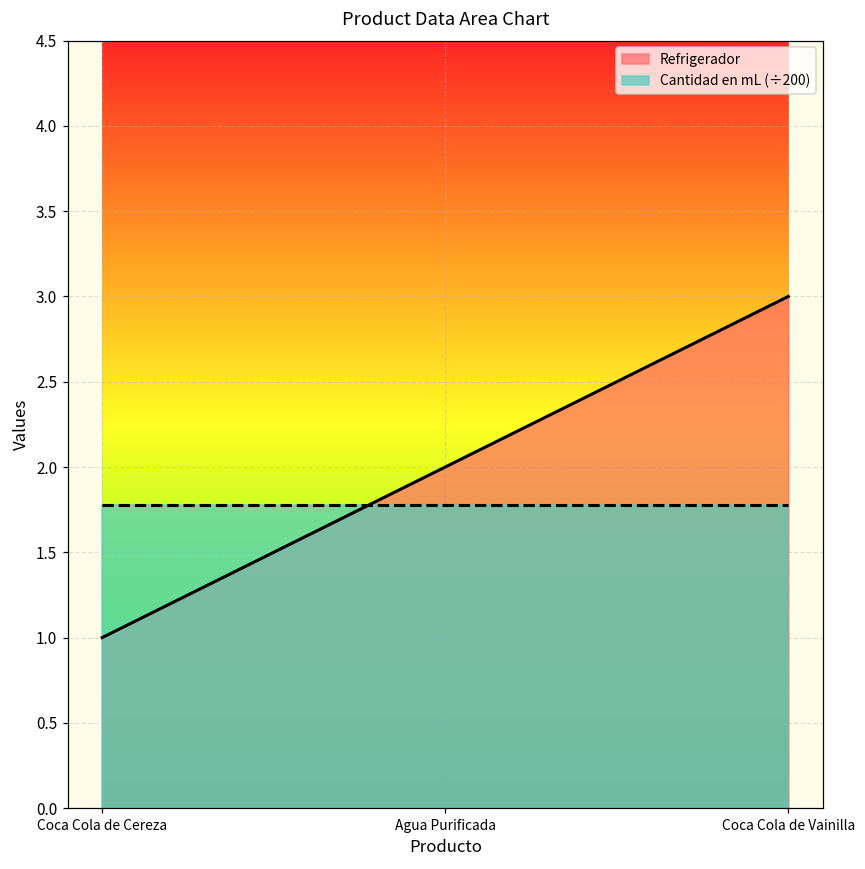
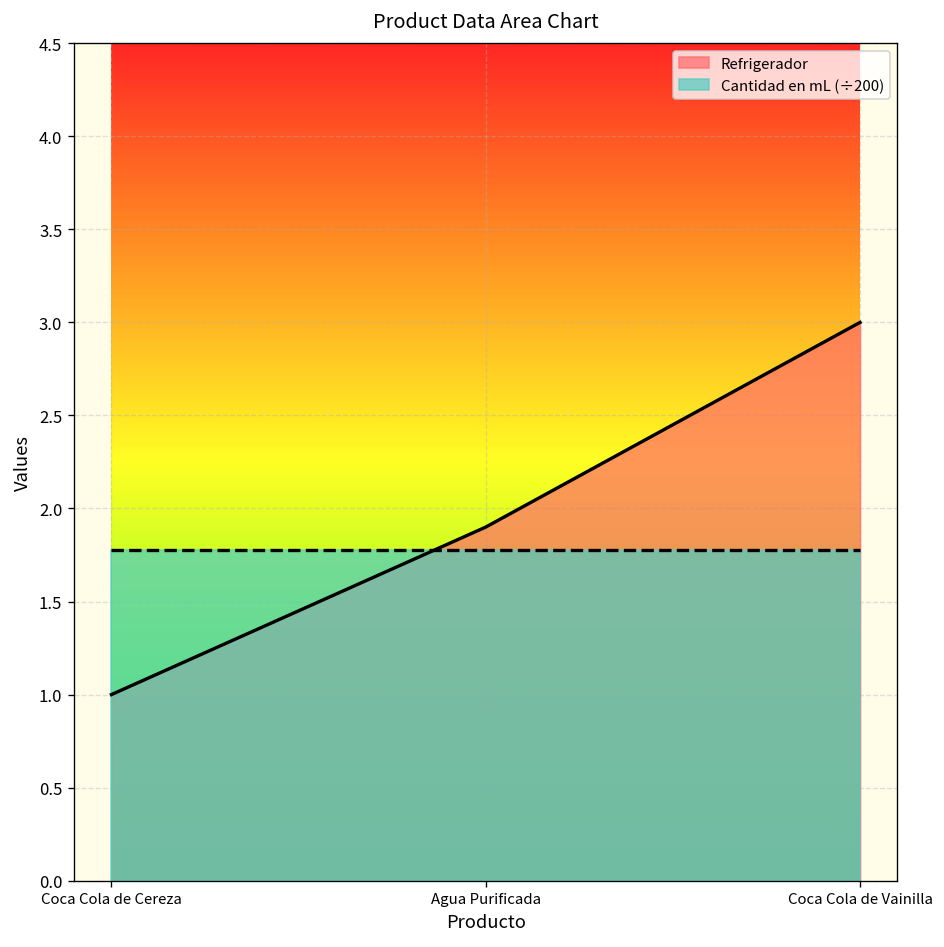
  {
    "Refrigerador": {
      "Coca Cola de Cereza": 1.0,
-     "Agua Purificada": 2.0,
+     "Agua Purificada": 1.9,
      "Coca Cola de Vainilla": 3.0
    },
    "Cantidad en mL (÷200)": {
      "Coca Cola de Cereza": 1.78,
      "Agua Purificada": 1.78,
      "Coca Cola de Vainilla": 1.78
    }
  }
